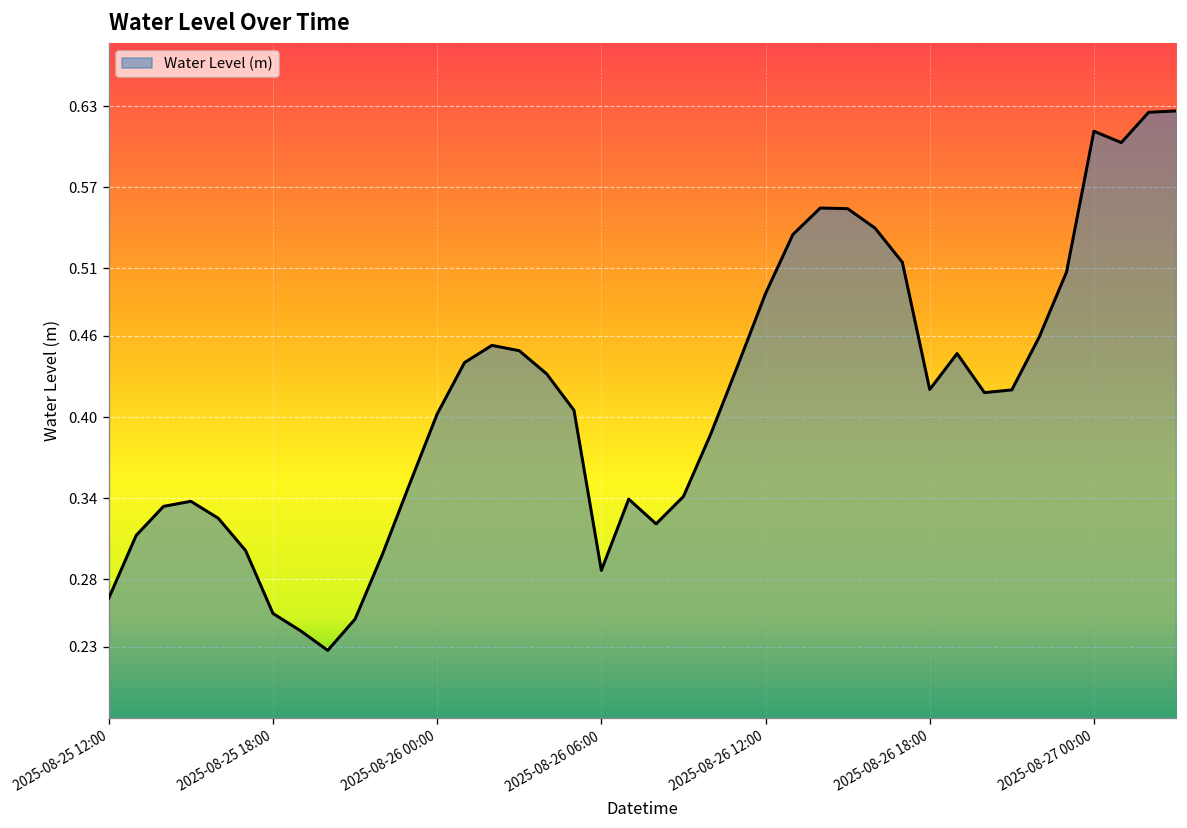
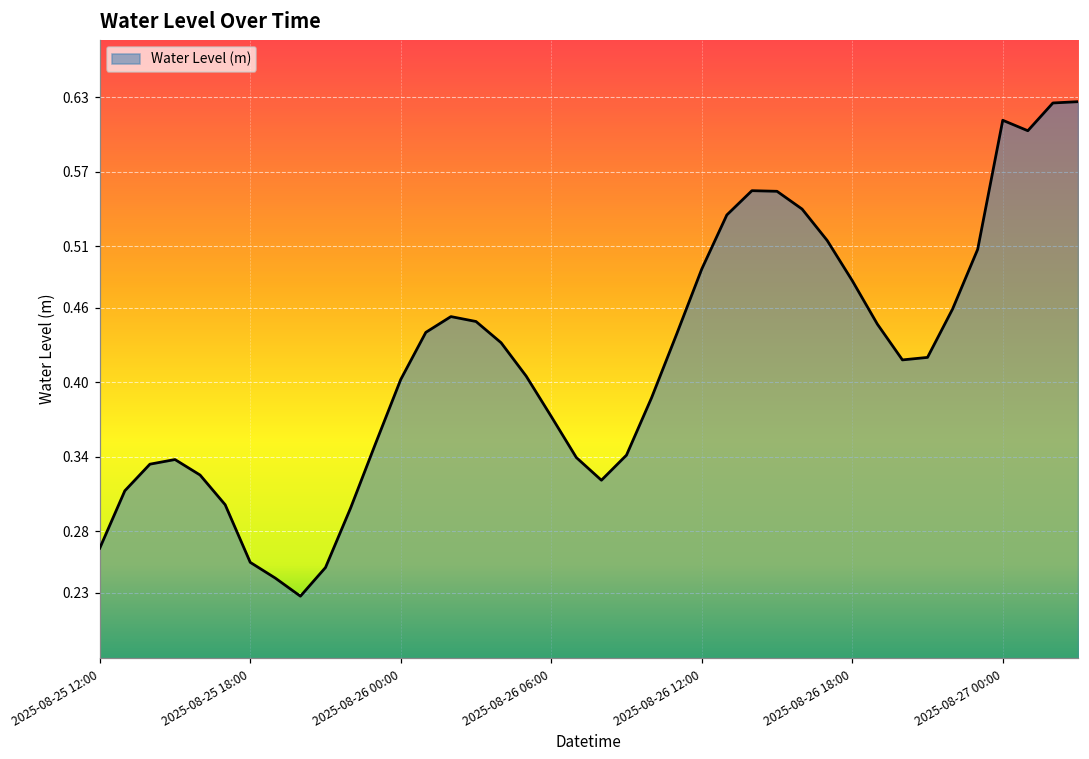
  {
    "2025-08-25 12:00": 0.266,
    "2025-08-25 18:00": 0.255,
    "2025-08-26 00:00": 0.402,
-   "2025-08-26 06:00": 0.287,
+   "2025-08-26 06:00": 0.372,
    "2025-08-26 12:00": 0.491,
-   "2025-08-26 18:00": 0.420,
+   "2025-08-26 18:00": 0.482,
    "2025-08-27 00:00": 0.611
  }
